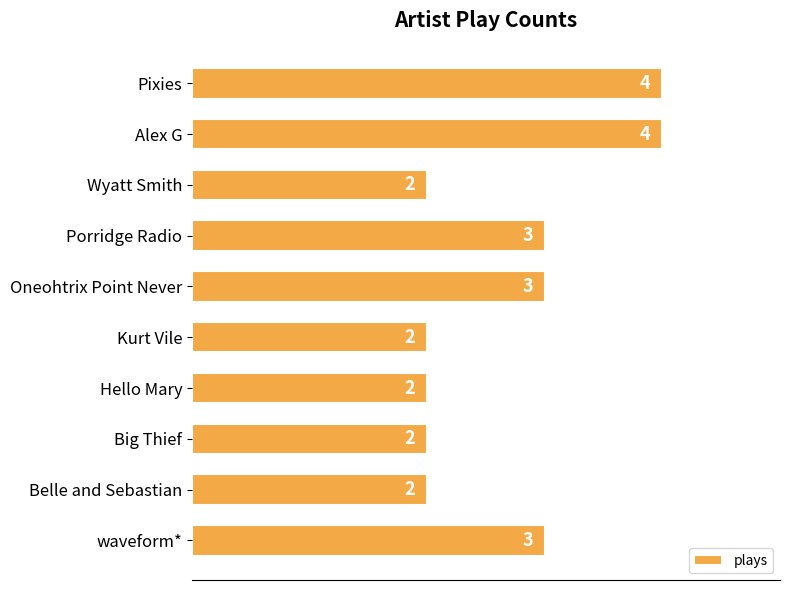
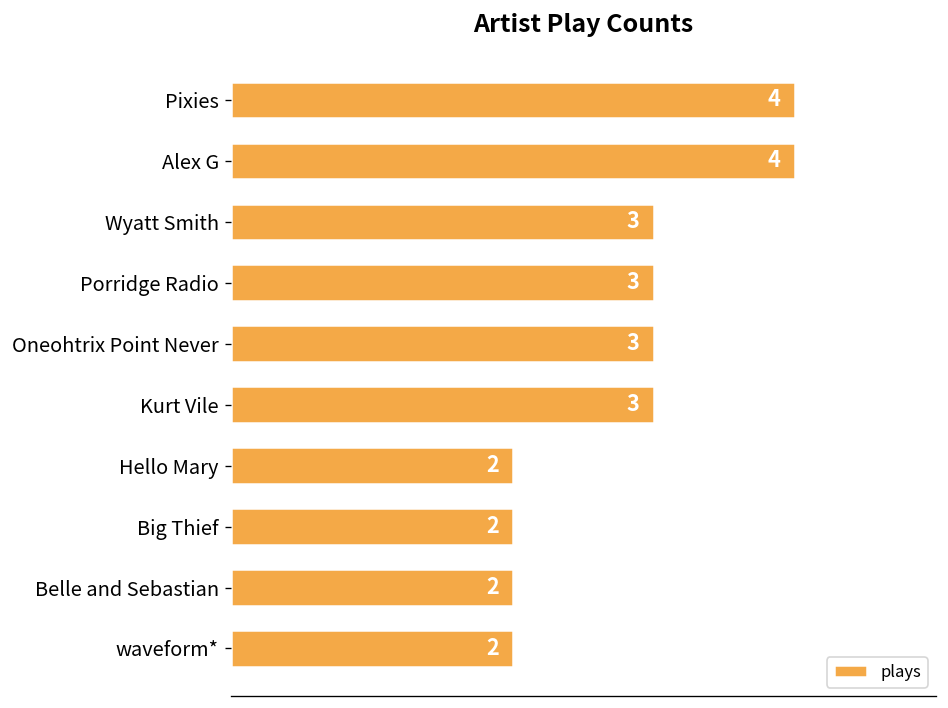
  {
    "Pixies": 4,
    "Alex G": 4,
-   "Wyatt Smith": 2,
+   "Wyatt Smith": 3,
    "Porridge Radio": 3,
    "Oneohtrix Point Never": 3,
-   "Kurt Vile": 2,
+   "Kurt Vile": 3,
    "Hello Mary": 2,
    "Big Thief": 2,
    "Belle and Sebastian": 2,
-   "waveform*": 3
+   "waveform*": 2
  }
